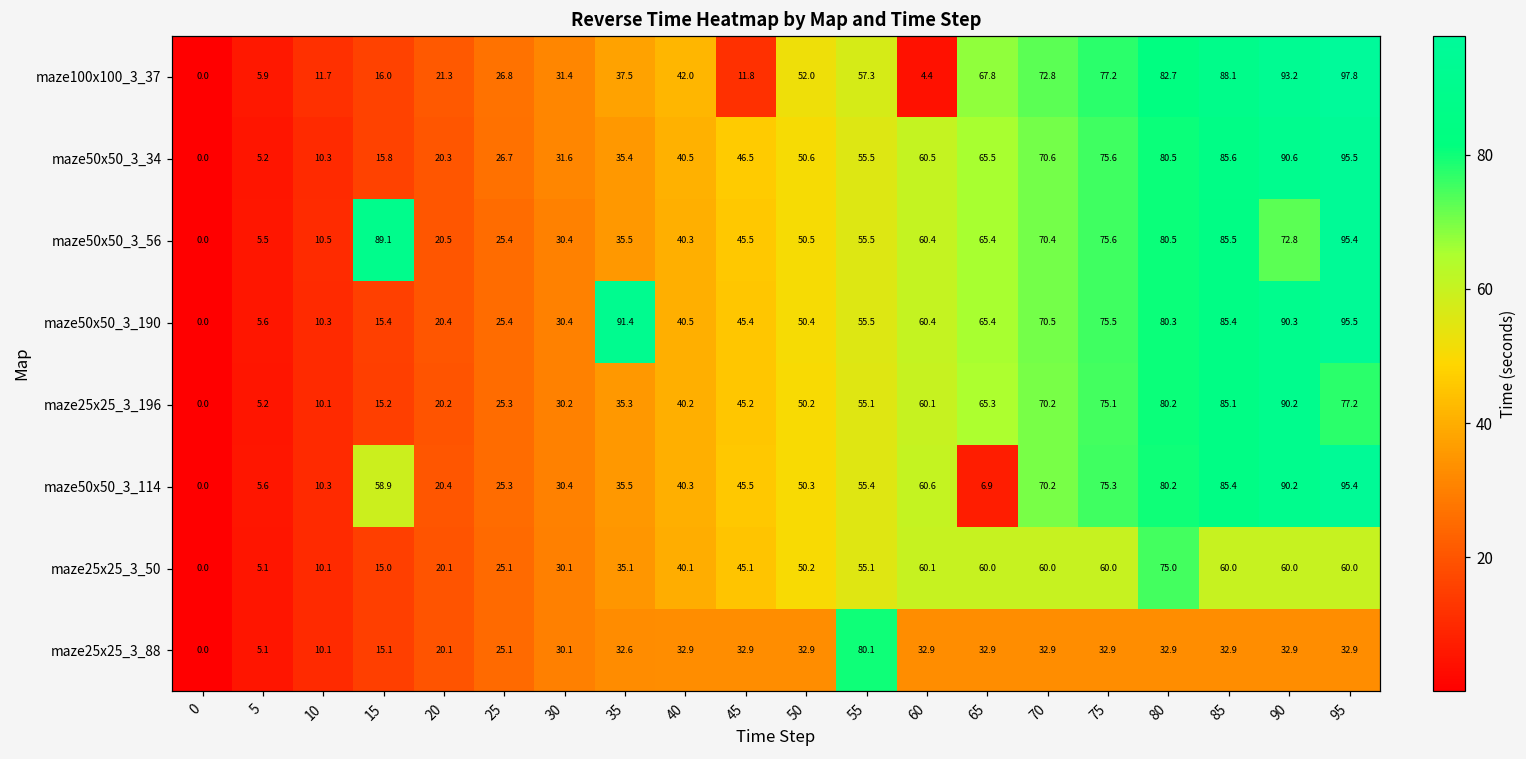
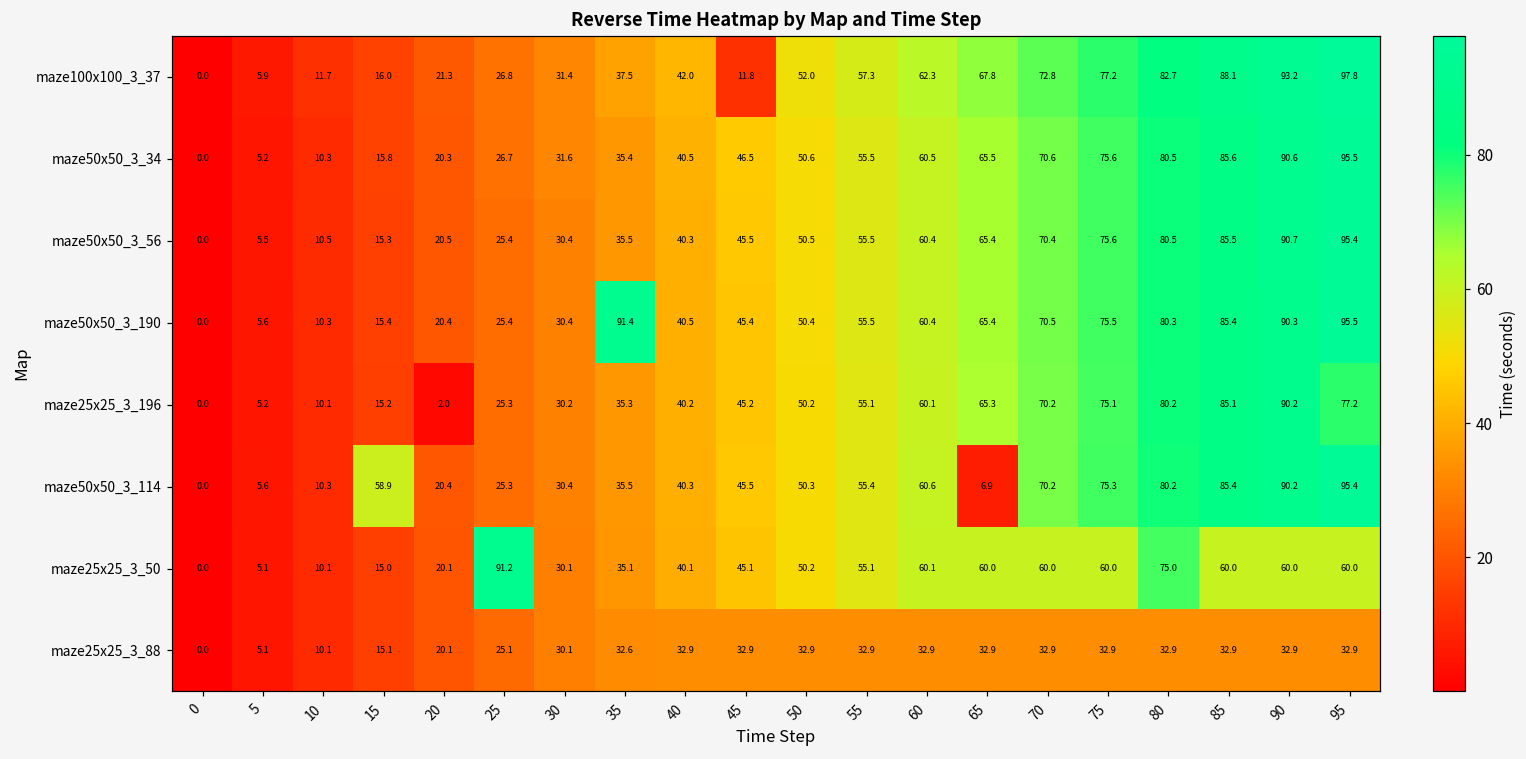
  {
    "maze100x100_3_37": {
      "0": 0.0,
      "5": 5.9,
      "10": 11.7,
      "15": 16.0,
      "20": 21.3,
      "25": 26.8,
      "30": 31.4,
      "35": 37.5,
      "40": 42.0,
      "45": 11.8,
      "50": 52.0,
      "55": 57.3,
-     "60": 4.4,
+     "60": 62.3,
      "65": 67.8,
      "70": 72.8,
      "75": 77.2,
      "80": 82.7,
      "85": 88.1,
      "90": 93.2,
      "95": 97.8
    },
    "maze50x50_3_34": {
      "0": 0.0,
      "5": 5.2,
      "10": 10.3,
      "15": 15.8,
      "20": 20.3,
      "25": 26.7,
      "30": 31.6,
      "35": 35.4,
      "40": 40.5,
      "45": 46.5,
      "50": 50.6,
      "55": 55.5,
      "60": 60.5,
      "65": 65.5,
      "70": 70.6,
      "75": 75.6,
      "80": 80.5,
      "85": 85.6,
      "90": 90.6,
      "95": 95.5
    },
    "maze50x50_3_56": {
      "0": 0.0,
      "5": 5.5,
      "10": 10.5,
-     "15": 89.1,
+     "15": 15.3,
      "20": 20.5,
      "25": 25.4,
      "30": 30.4,
      "35": 35.5,
      "40": 40.3,
      "45": 45.5,
      "50": 50.5,
      "55": 55.5,
      "60": 60.4,
      "65": 65.4,
      "70": 70.4,
      "75": 75.6,
      "80": 80.5,
      "85": 85.5,
-     "90": 72.8,
+     "90": 90.7,
      "95": 95.4
    },
    "maze50x50_3_190": {
      "0": 0.0,
      "5": 5.6,
      "10": 10.3,
      "15": 15.4,
      "20": 20.4,
      "25": 25.4,
      "30": 30.4,
      "35": 91.4,
      "40": 40.5,
      "45": 45.4,
      "50": 50.4,
      "55": 55.5,
      "60": 60.4,
      "65": 65.4,
      "70": 70.5,
      "75": 75.5,
      "80": 80.3,
      "85": 85.4,
      "90": 90.3,
      "95": 95.5
    },
    "maze25x25_3_196": {
      "0": 0.0,
      "5": 5.2,
      "10": 10.1,
      "15": 15.2,
-     "20": 20.2,
+     "20": 2.0,
      "25": 25.3,
      "30": 30.2,
      "35": 35.3,
      "40": 40.2,
      "45": 45.2,
      "50": 50.2,
      "55": 55.1,
      "60": 60.1,
      "65": 65.3,
      "70": 70.2,
      "75": 75.1,
      "80": 80.2,
      "85": 85.1,
      "90": 90.2,
      "95": 77.2
    },
    "maze50x50_3_114": {
      "0": 0.0,
      "5": 5.6,
      "10": 10.3,
      "15": 58.9,
      "20": 20.4,
      "25": 25.3,
      "30": 30.4,
      "35": 35.5,
      "40": 40.3,
      "45": 45.5,
      "50": 50.3,
      "55": 55.4,
      "60": 60.6,
      "65": 6.9,
      "70": 70.2,
      "75": 75.3,
      "80": 80.2,
      "85": 85.4,
      "90": 90.2,
      "95": 95.4
    },
    "maze25x25_3_50": {
      "0": 0.0,
      "5": 5.1,
      "10": 10.1,
      "15": 15.0,
      "20": 20.1,
-     "25": 25.1,
+     "25": 91.2,
      "30": 30.1,
      "35": 35.1,
      "40": 40.1,
      "45": 45.1,
      "50": 50.2,
      "55": 55.1,
      "60": 60.1,
      "65": 60.0,
      "70": 60.0,
      "75": 60.0,
      "80": 75.0,
      "85": 60.0,
      "90": 60.0,
      "95": 60.0
    },
    "maze25x25_3_88": {
      "0": 0.0,
      "5": 5.1,
      "10": 10.1,
      "15": 15.1,
      "20": 20.1,
      "25": 25.1,
      "30": 30.1,
      "35": 32.6,
      "40": 32.9,
      "45": 32.9,
      "50": 32.9,
-     "55": 80.1,
+     "55": 32.9,
      "60": 32.9,
      "65": 32.9,
      "70": 32.9,
      "75": 32.9,
      "80": 32.9,
      "85": 32.9,
      "90": 32.9,
      "95": 32.9
    }
  }
